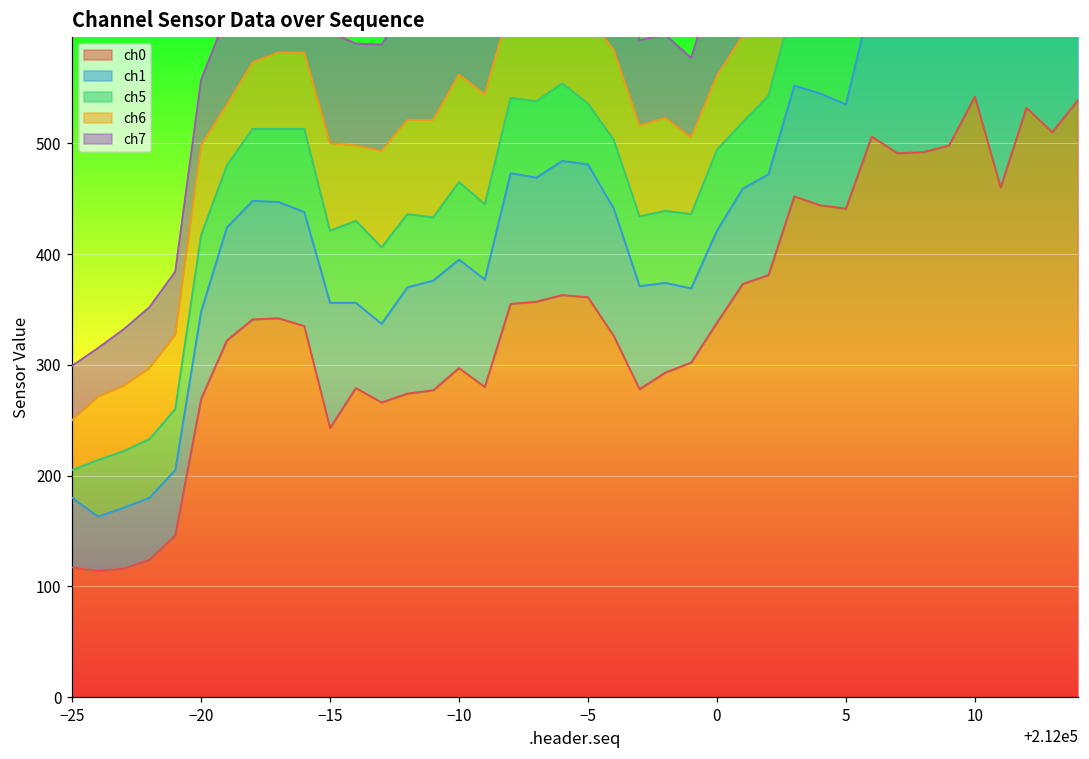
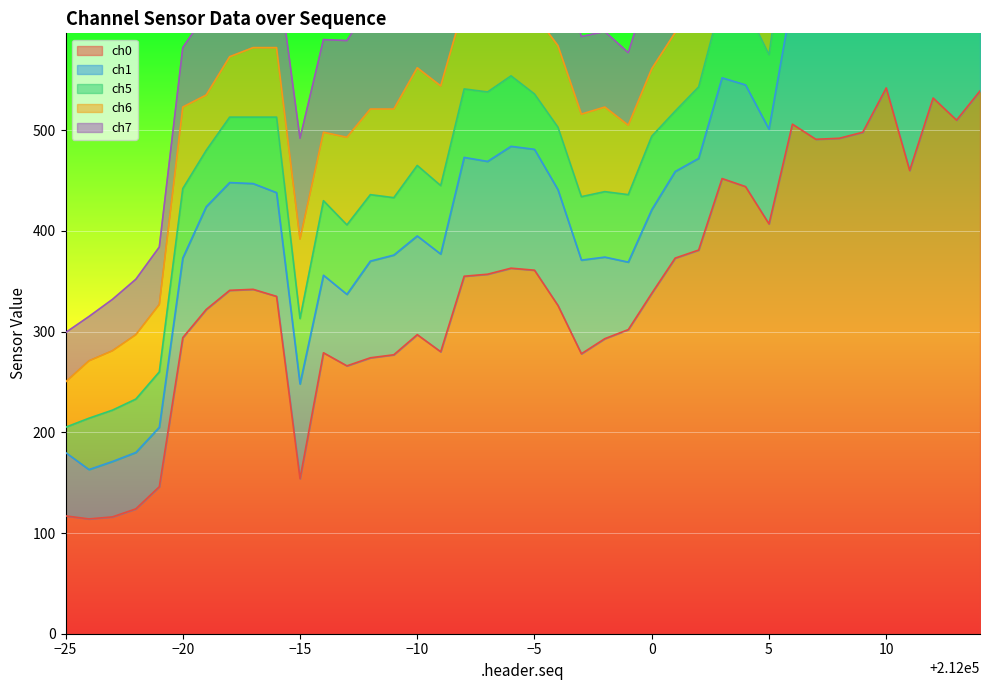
  {
    "ch0": {
      "−25": 117,
-     "−20": 269,
-     "−15": 243,
+     "−20": 294,
+     "−15": 154,
      "−10": 297,
      "−5": 361,
      "0": 338,
-     "5": 441,
+     "5": 407,
      "10": 542
    },
    "ch1": {
      "−25": 63,
      "−20": 79,
-     "−15": 113,
+     "−15": 94,
      "−10": 98,
      "−5": 120,
      "0": 83,
      "5": 94
    },
    "ch5": {
      "−25": 25,
      "−20": 69,
      "−15": 65,
      "−10": 70,
      "−5": 55,
      "0": 73
    },
    "ch6": {
      "−25": 45,
      "−20": 81,
      "−15": 79,
      "−10": 97,
      "0": 67
    },
    "ch7": {
      "−25": 49,
      "−20": 59
    }
  }
